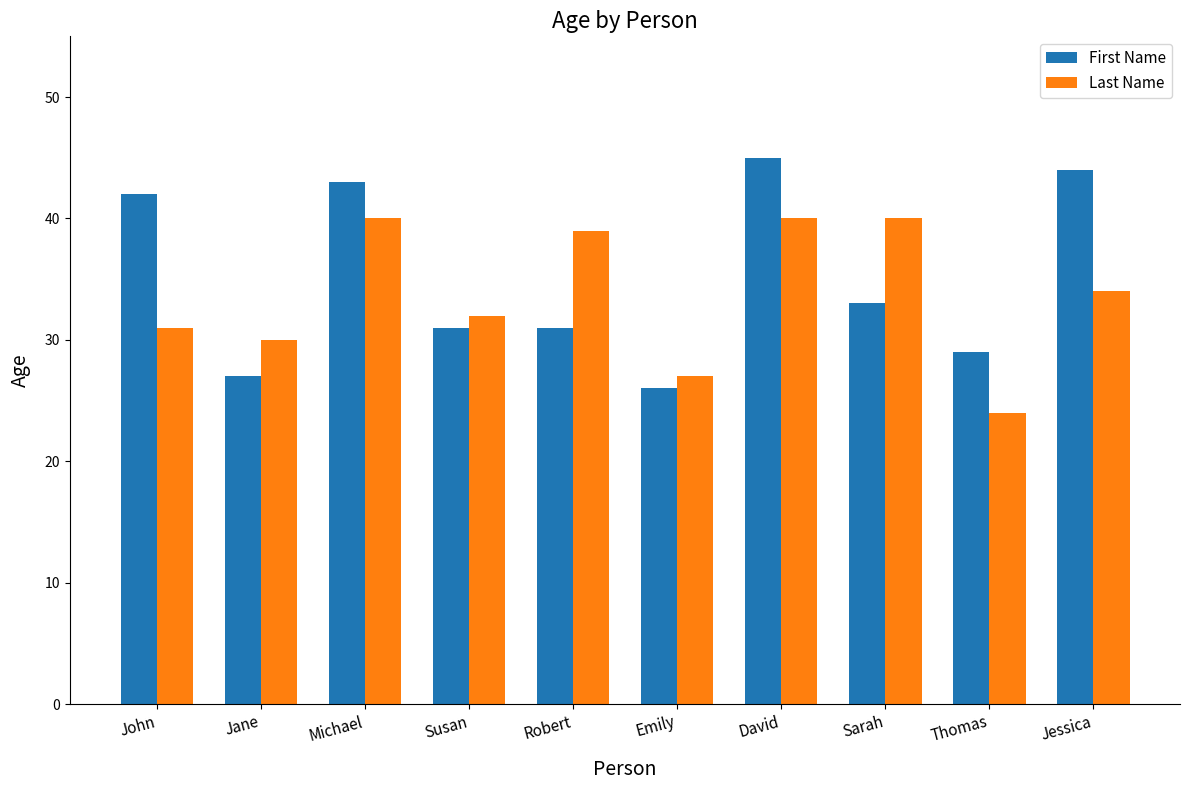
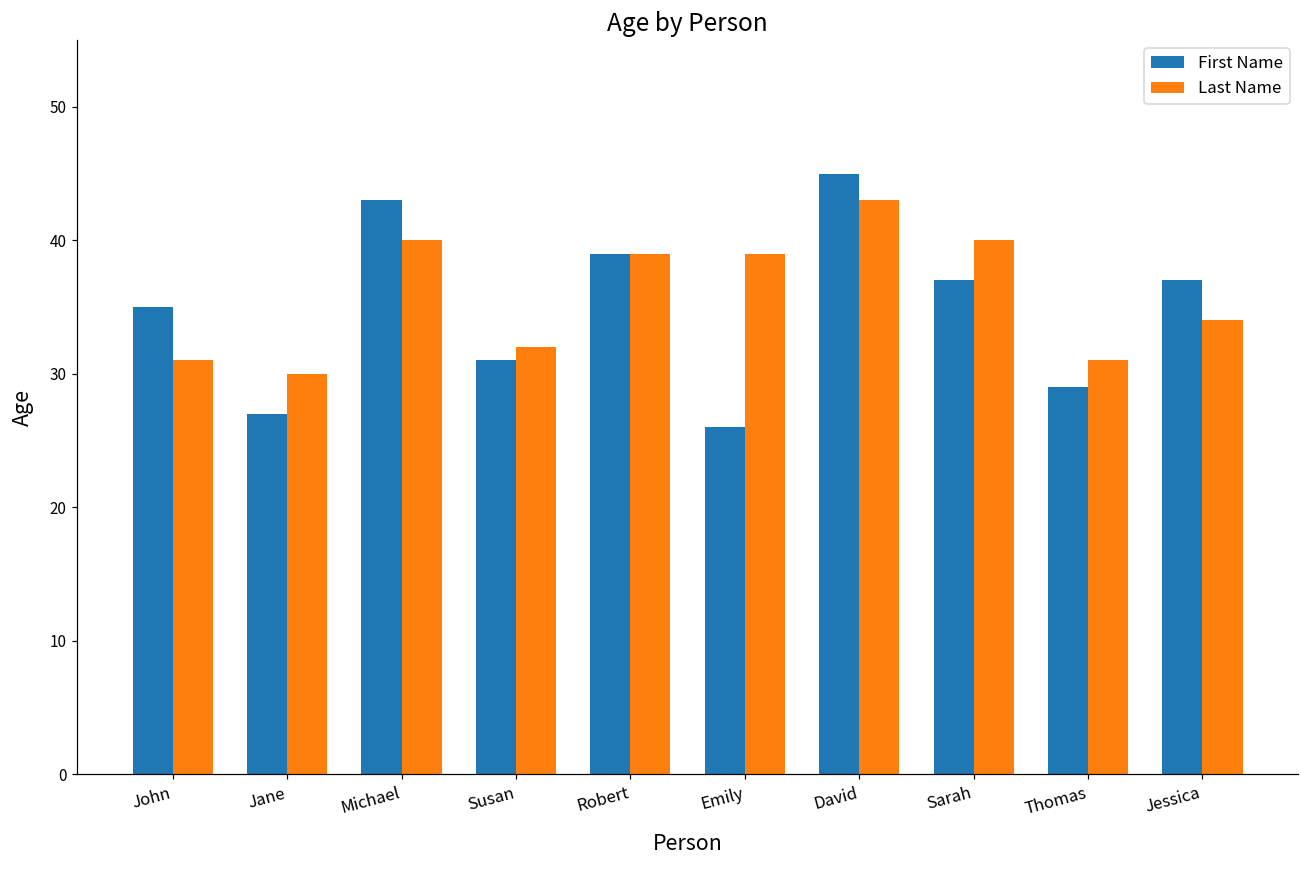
  {
    "First Name": {
-     "John": 42,
+     "John": 35,
      "Jane": 27,
      "Michael": 43,
      "Susan": 31,
-     "Robert": 31,
+     "Robert": 39,
      "Emily": 26,
      "David": 45,
-     "Sarah": 33,
+     "Sarah": 37,
      "Thomas": 29,
-     "Jessica": 44
+     "Jessica": 37
    },
    "Last Name": {
      "John": 31,
      "Jane": 30,
      "Michael": 40,
      "Susan": 32,
      "Robert": 39,
-     "Emily": 27,
-     "David": 40,
+     "Emily": 39,
+     "David": 43,
      "Sarah": 40,
-     "Thomas": 24,
+     "Thomas": 31,
      "Jessica": 34
    }
  }
